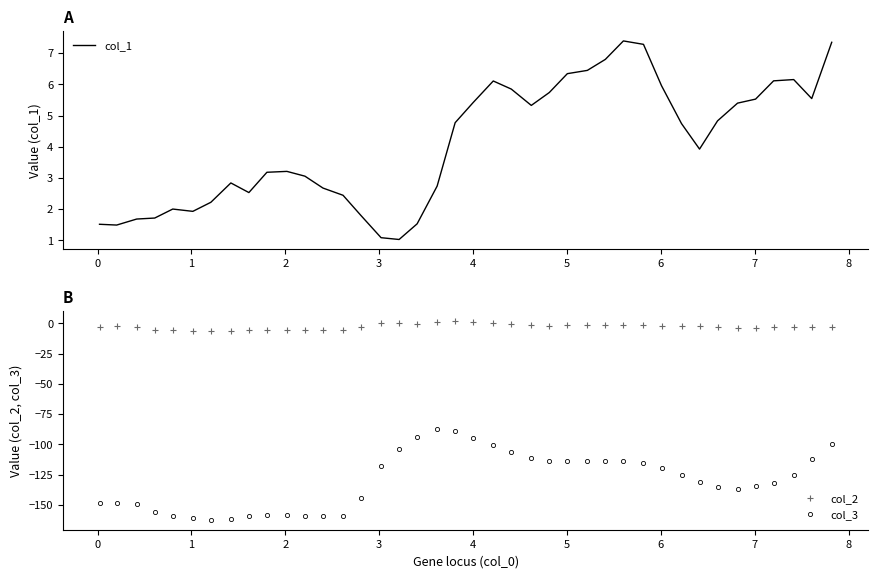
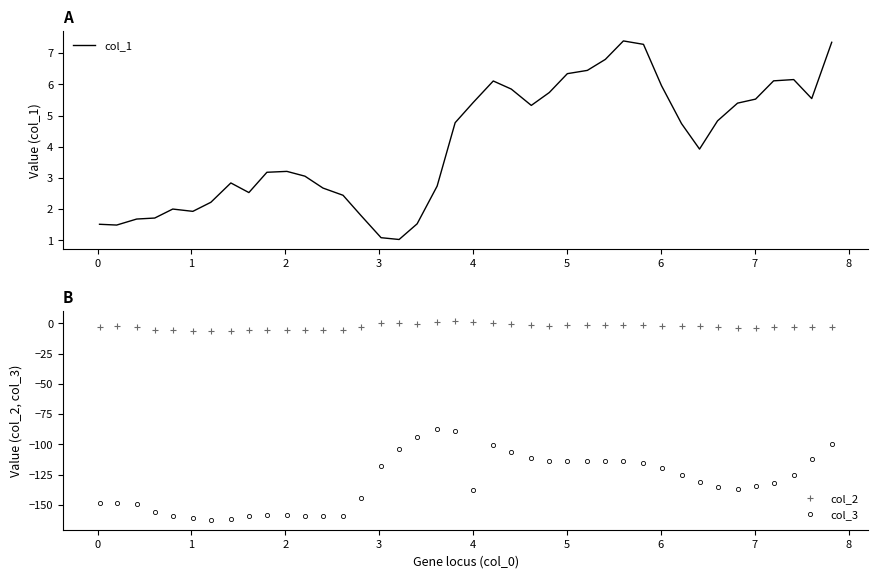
  {
    "A": {
      "4": 5.4
    },
    "B": {
      "col_2": {
        "4": 1
      },
      "col_3": {
-       "4": -95
+       "4": -138
      }
    }
  }
